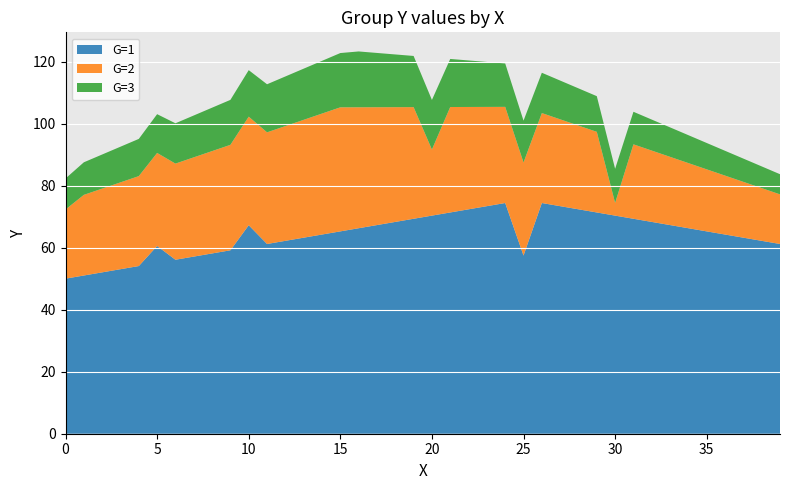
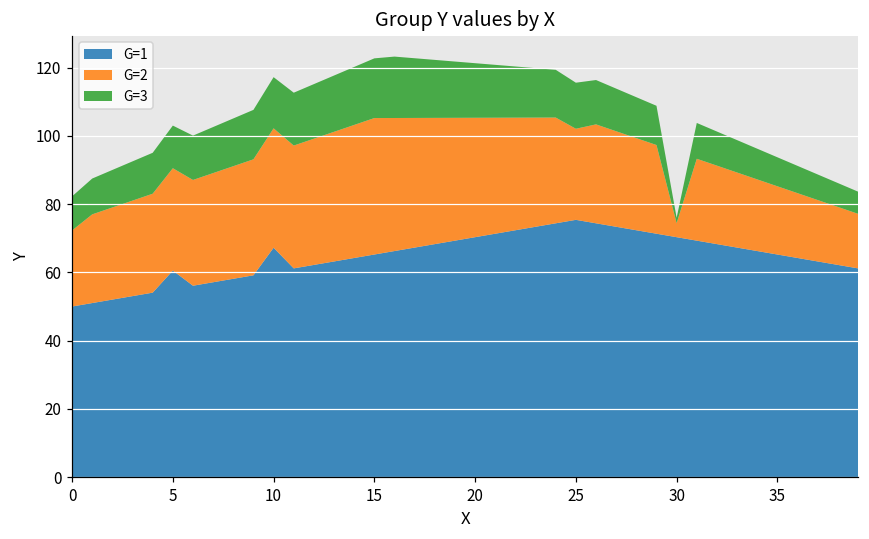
  {
    "G=1": {
      "0": 50,
      "5": 61,
      "10": 67,
      "15": 65,
      "20": 70,
-     "25": 57,
+     "25": 75,
      "30": 70,
      "35": 65
    },
    "G=2": {
      "0": 22,
      "5": 30,
      "10": 35,
      "15": 40,
-     "20": 21,
-     "25": 30,
+     "20": 35,
+     "25": 27,
      "30": 4,
      "35": 20
    },
    "G=3": {
      "0": 10,
      "5": 13,
      "10": 15,
      "15": 18,
      "20": 16,
      "25": 14,
-     "30": 11,
+     "30": 2,
      "35": 9
    }
  }
